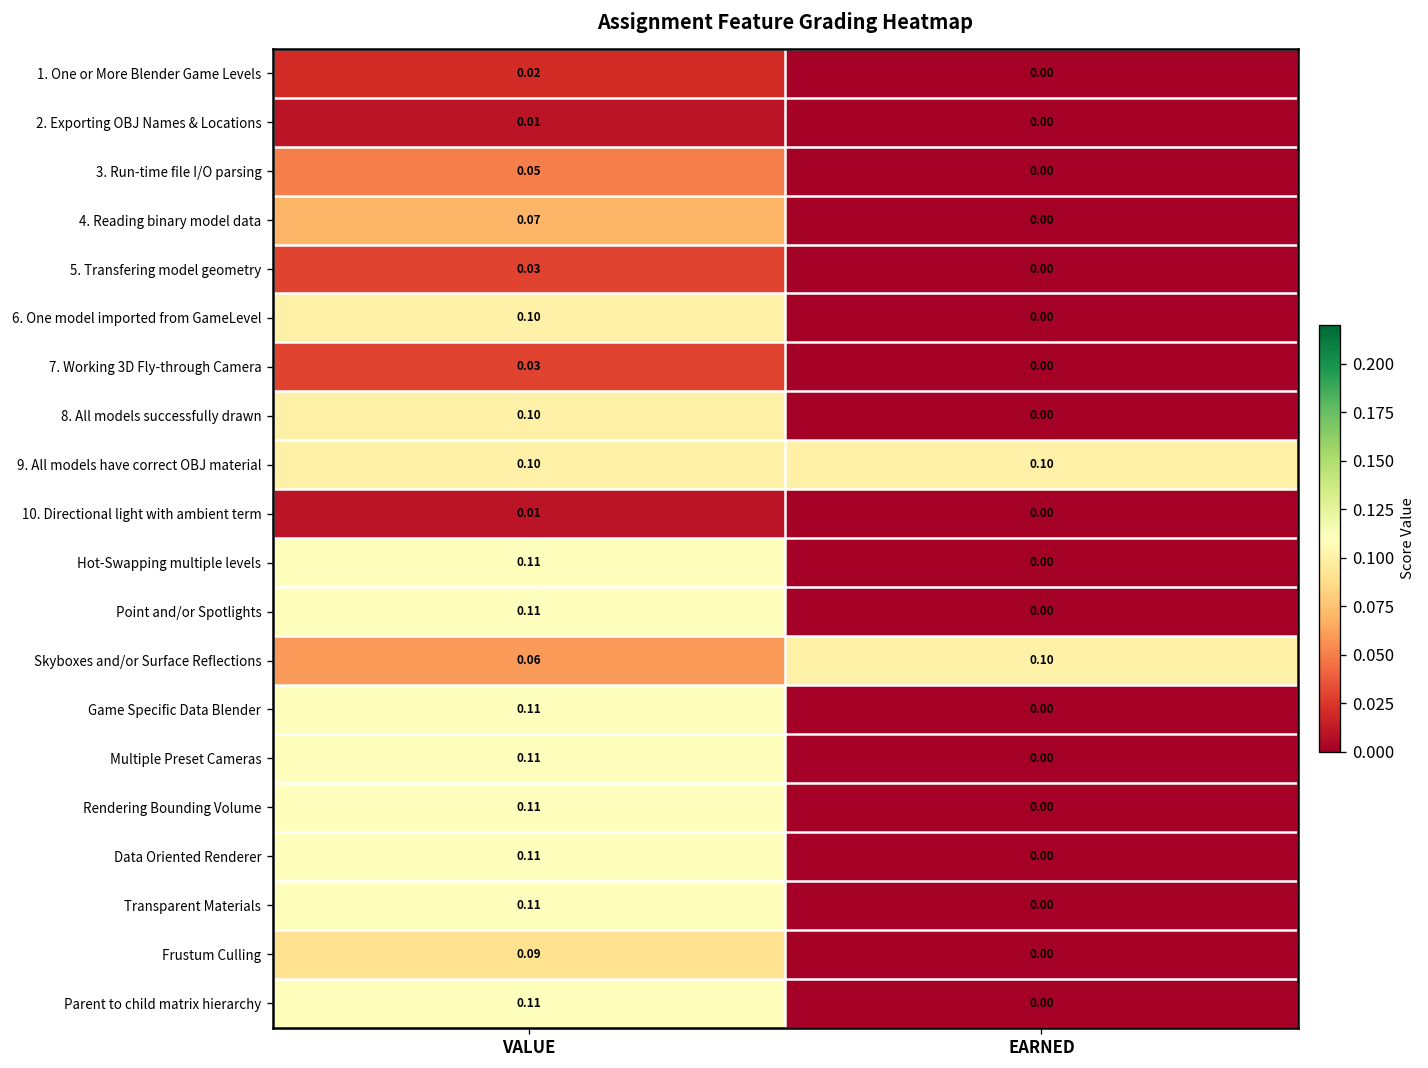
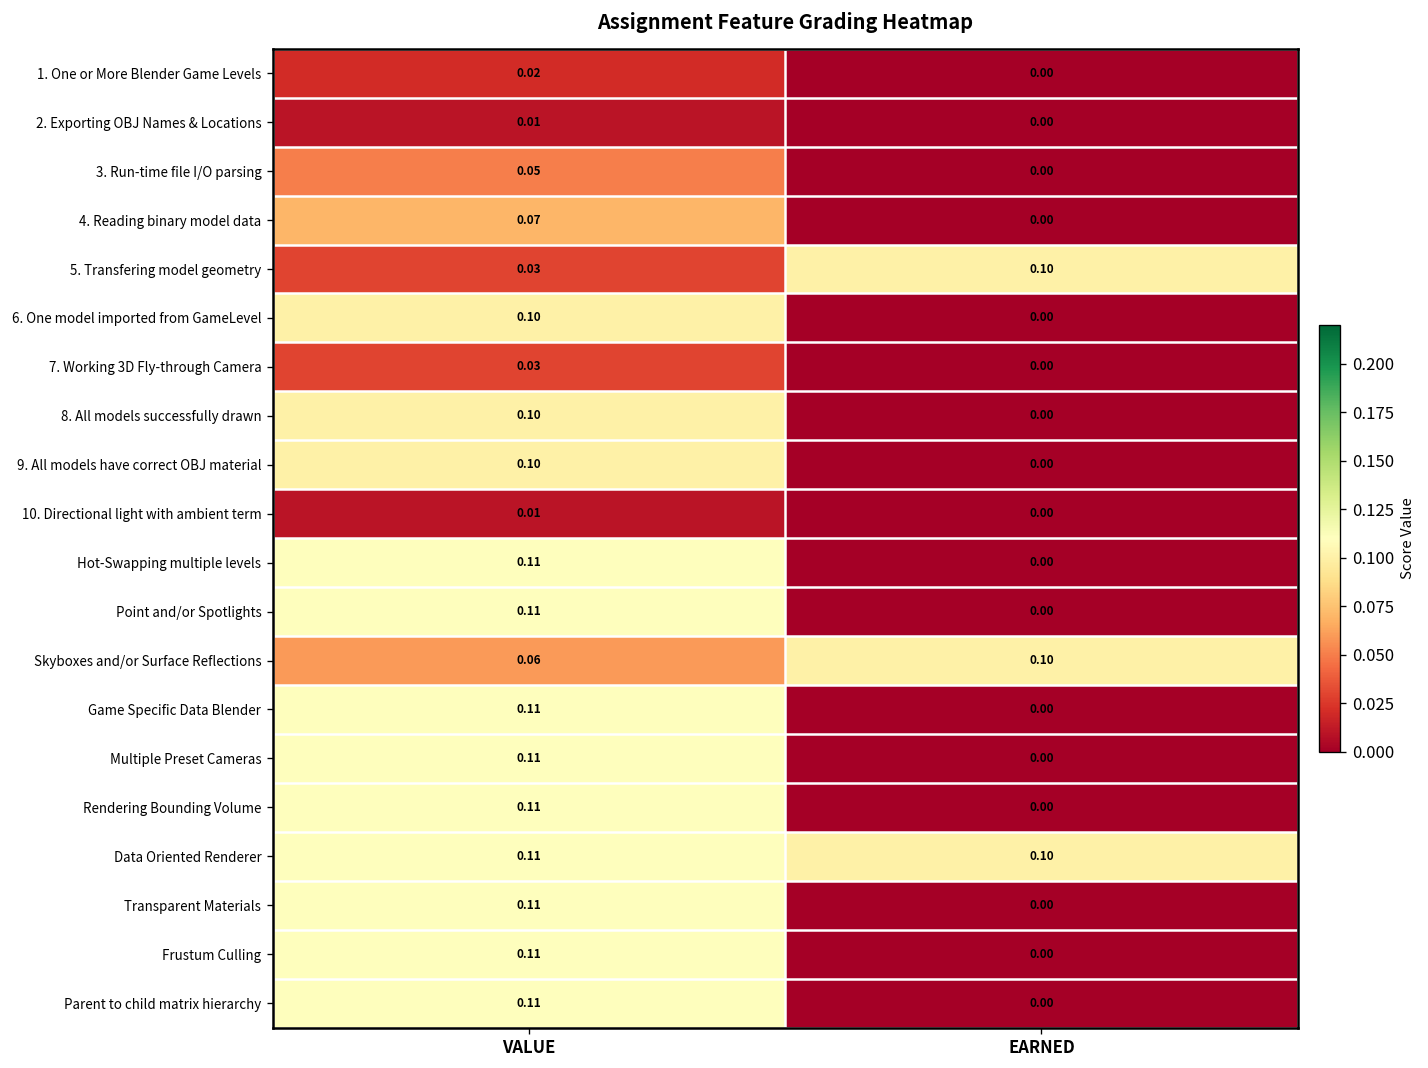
  {
    "1. One or More Blender Game Levels": {
      "VALUE": 0.02,
      "EARNED": 0.00
    },
    "2. Exporting OBJ Names & Locations": {
      "VALUE": 0.01,
      "EARNED": 0.00
    },
    "3. Run-time file I/O parsing": {
      "VALUE": 0.05,
      "EARNED": 0.00
    },
    "4. Reading binary model data": {
      "VALUE": 0.07,
      "EARNED": 0.00
    },
    "5. Transfering model geometry": {
      "VALUE": 0.03,
-     "EARNED": 0.00
+     "EARNED": 0.10
    },
    "6. One model imported from GameLevel": {
      "VALUE": 0.10,
      "EARNED": 0.00
    },
    "7. Working 3D Fly-through Camera": {
      "VALUE": 0.03,
      "EARNED": 0.00
    },
    "8. All models successfully drawn": {
      "VALUE": 0.10,
      "EARNED": 0.00
    },
    "9. All models have correct OBJ material": {
      "VALUE": 0.10,
-     "EARNED": 0.10
+     "EARNED": 0.00
    },
    "10. Directional light with ambient term": {
      "VALUE": 0.01,
      "EARNED": 0.00
    },
    "Hot-Swapping multiple levels": {
      "VALUE": 0.11,
      "EARNED": 0.00
    },
    "Point and/or Spotlights": {
      "VALUE": 0.11,
      "EARNED": 0.00
    },
    "Skyboxes and/or Surface Reflections": {
      "VALUE": 0.06,
      "EARNED": 0.10
    },
    "Game Specific Data Blender": {
      "VALUE": 0.11,
      "EARNED": 0.00
    },
    "Multiple Preset Cameras": {
      "VALUE": 0.11,
      "EARNED": 0.00
    },
    "Rendering Bounding Volume": {
      "VALUE": 0.11,
      "EARNED": 0.00
    },
    "Data Oriented Renderer": {
      "VALUE": 0.11,
-     "EARNED": 0.00
+     "EARNED": 0.10
    },
    "Transparent Materials": {
      "VALUE": 0.11,
      "EARNED": 0.00
    },
    "Frustum Culling": {
-     "VALUE": 0.09,
+     "VALUE": 0.11,
      "EARNED": 0.00
    },
    "Parent to child matrix hierarchy": {
      "VALUE": 0.11,
      "EARNED": 0.00
    }
  }
